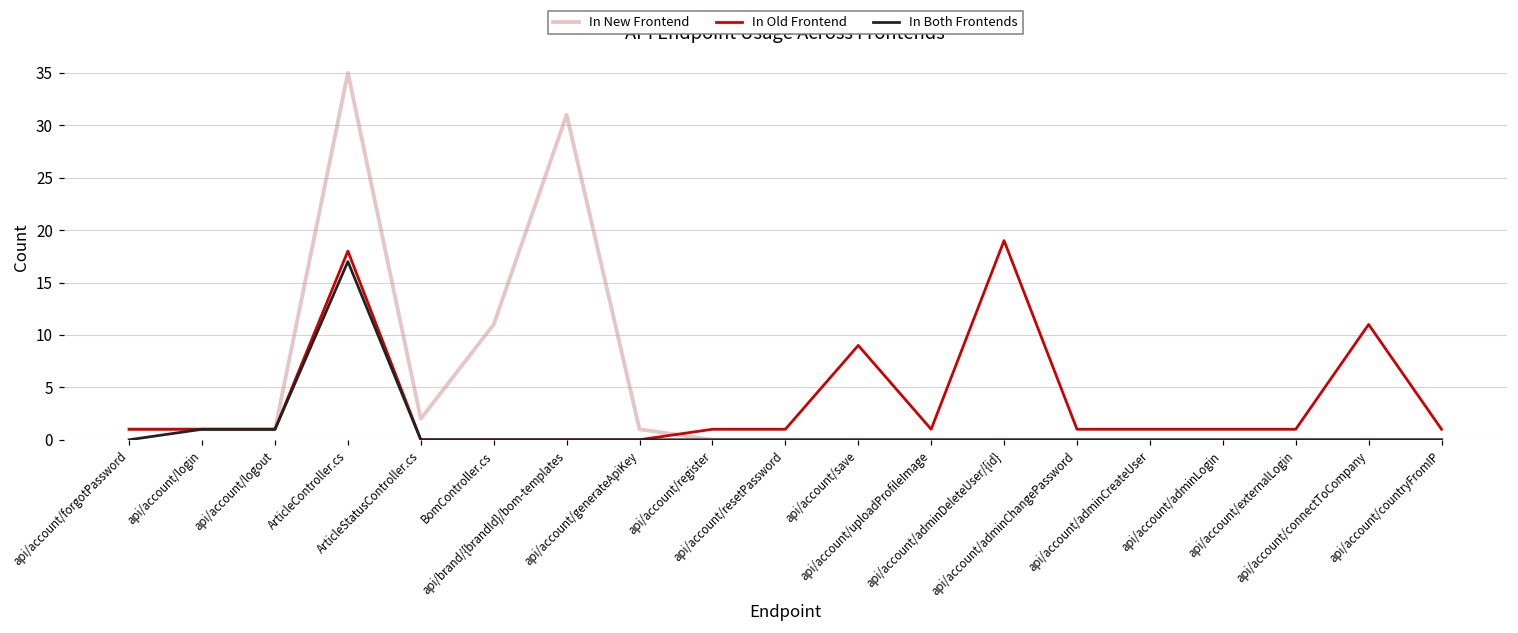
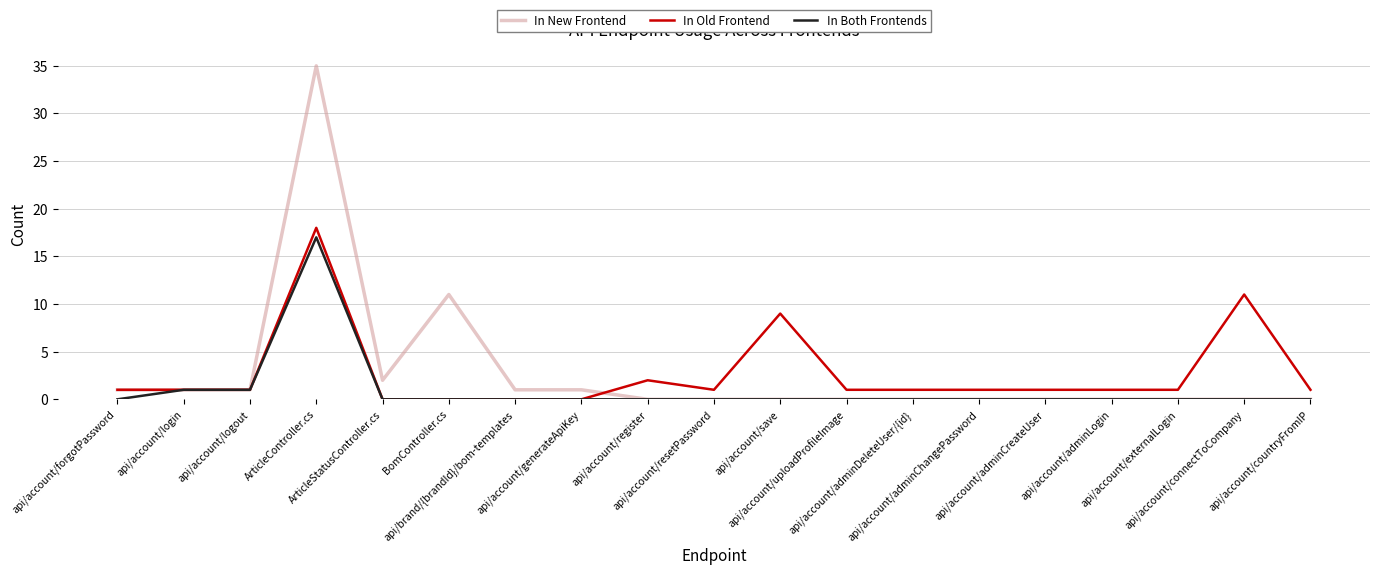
  {
    "In New Frontend": {
      "ArticleController.cs": 35,
      "ArticleStatusController.cs": 2,
      "BomController.cs": 11,
-     "api/brand/{brandId}/bom-templates": 31,
+     "api/brand/{brandId}/bom-templates": 1,
      "api/account/generateApiKey": 1
    },
    "In Old Frontend": {
      "ArticleController.cs": 18,
-     "api/account/register": 1,
+     "api/account/register": 2,
      "api/account/resetPassword": 1,
      "api/account/save": 9,
      "api/account/uploadProfileImage": 1,
-     "api/account/adminDeleteUser/{id}": 19,
+     "api/account/adminDeleteUser/{id}": 1,
      "api/account/adminChangePassword": 1,
      "api/account/adminCreateUser": 1,
      "api/account/adminLogin": 1,
      "api/account/externalLogin": 1,
      "api/account/connectToCompany": 11,
      "api/account/countryFromIP": 1
    },
    "In Both Frontends": {
      "api/account/forgotPassword": 0,
      "ArticleController.cs": 17
    }
  }
